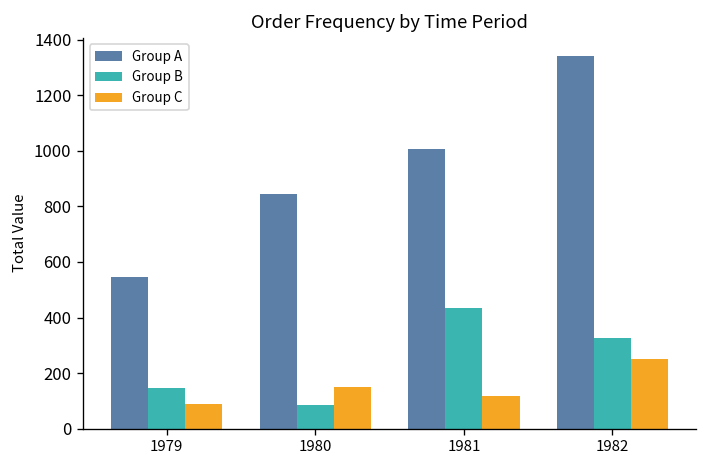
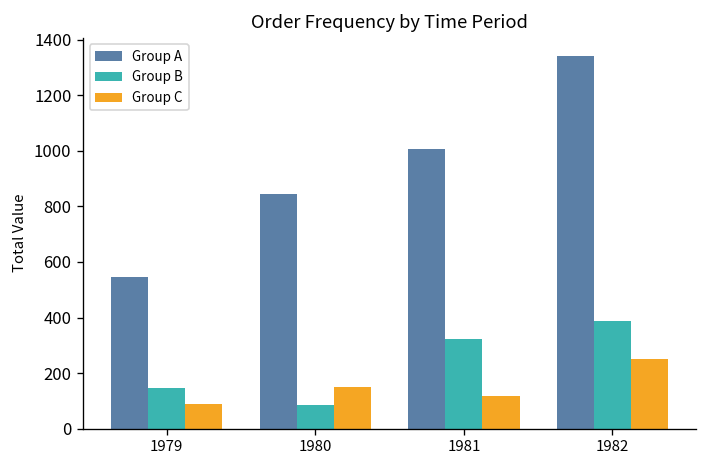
  {
    "Group A": {
      "1979": 550,
      "1980": 850,
      "1981": 1010,
      "1982": 1340
    },
    "Group B": {
      "1979": 150,
      "1980": 90,
-     "1981": 430,
-     "1982": 330
+     "1981": 320,
+     "1982": 390
    },
    "Group C": {
      "1979": 90,
      "1980": 150,
      "1981": 120,
      "1982": 250
    }
  }
